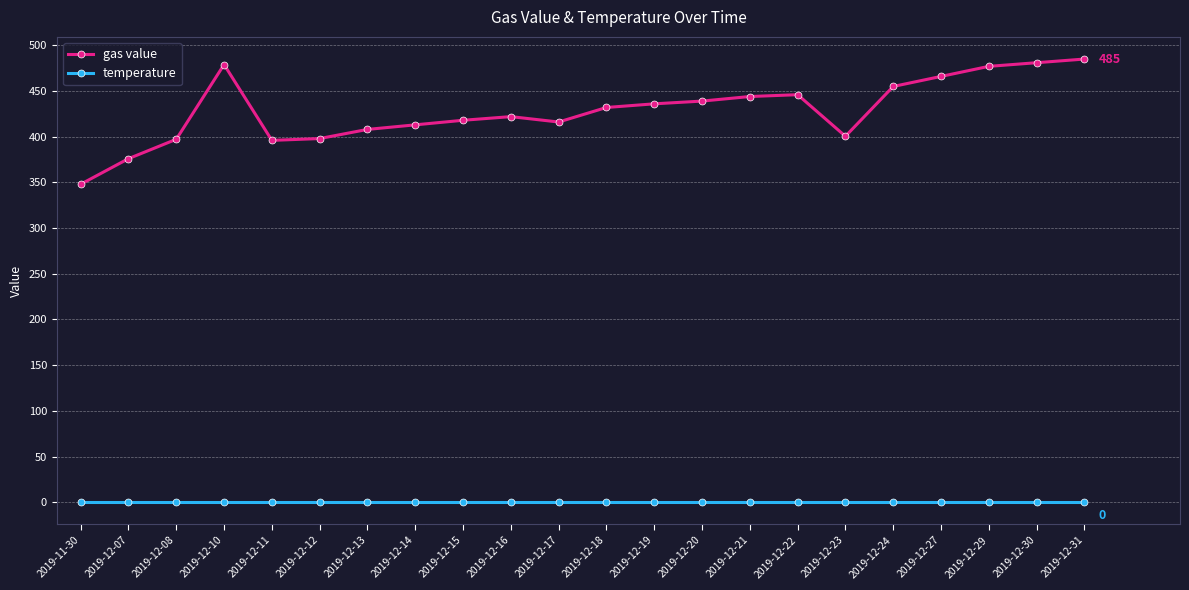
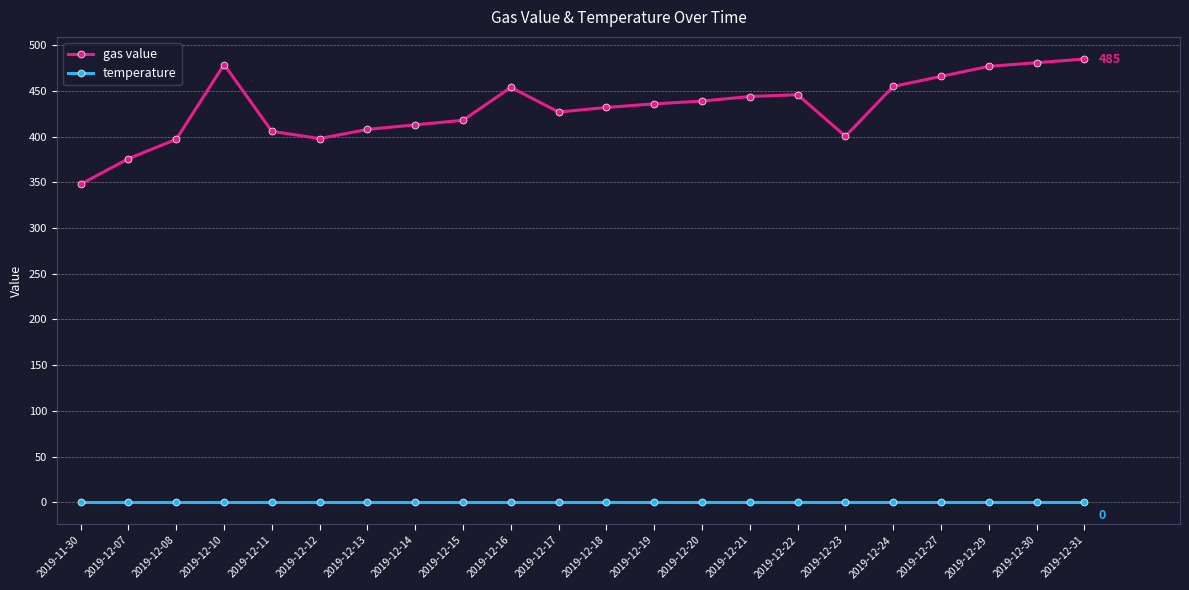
  {
    "gas value": {
      "2019-11-30": 350,
      "2019-12-07": 380,
      "2019-12-08": 400,
      "2019-12-10": 480,
-     "2019-12-11": 400,
+     "2019-12-11": 410,
      "2019-12-12": 400,
      "2019-12-13": 410,
      "2019-12-14": 410,
      "2019-12-15": 420,
-     "2019-12-16": 420,
-     "2019-12-17": 420,
+     "2019-12-16": 450,
+     "2019-12-17": 430,
      "2019-12-18": 430,
      "2019-12-19": 440,
      "2019-12-20": 440,
      "2019-12-21": 440,
      "2019-12-22": 450,
      "2019-12-23": 400,
      "2019-12-24": 460,
      "2019-12-27": 470,
      "2019-12-29": 480,
      "2019-12-30": 480
    },
    "temperature": {
      "2019-12-31": 0
    }
  }
